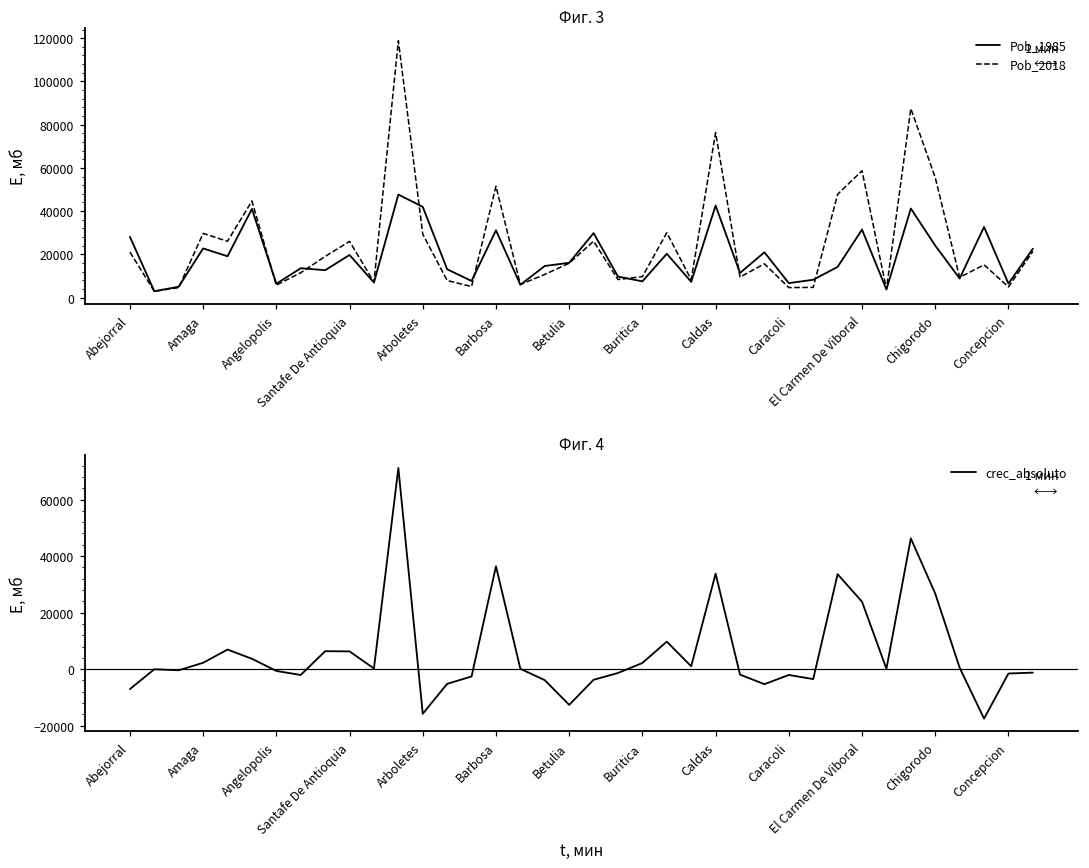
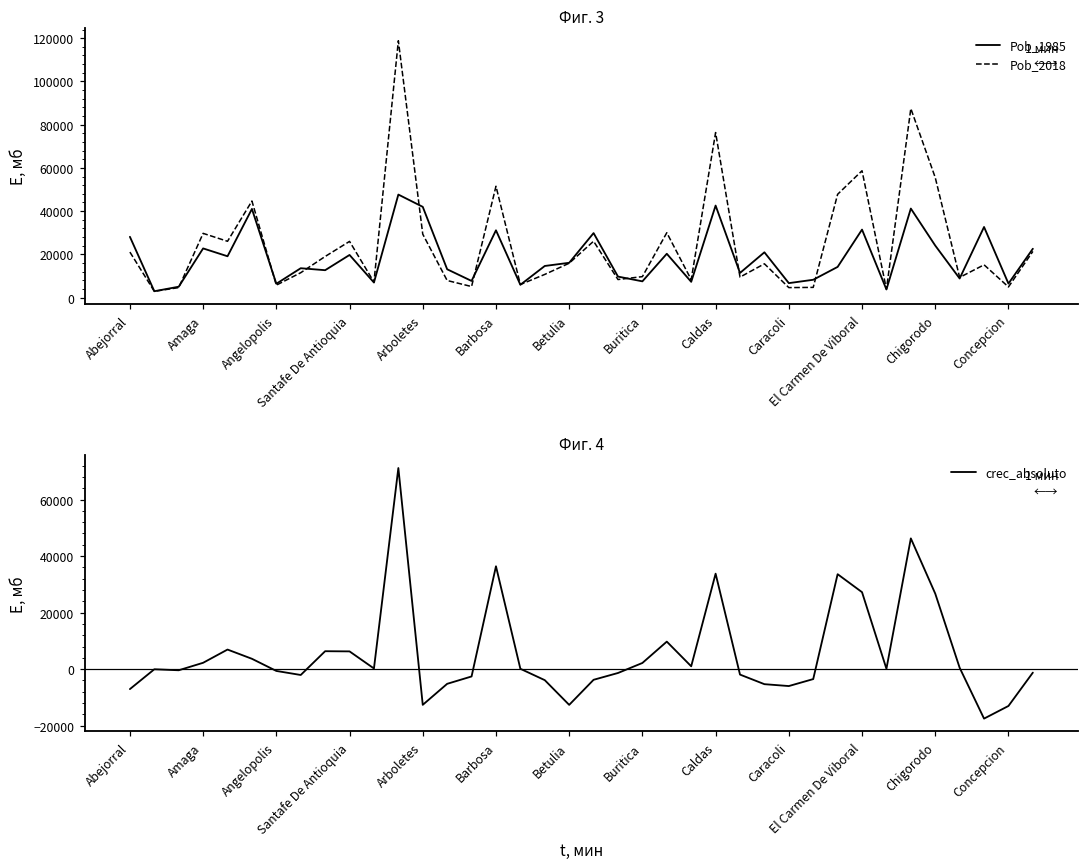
  {
    "Фиг. 4": {
      "Abejorral": -7000,
      "Amaga": 2000,
      "Angelopolis": -1000,
      "Santafe De Antioquia": 6000,
-     "Arboletes": -16000,
+     "Arboletes": -13000,
      "Barbosa": 36000,
      "Betulia": -13000,
      "Buritica": 2000,
      "Caldas": 34000,
-     "Caracoli": -2000,
-     "El Carmen De Viboral": 24000,
+     "Caracoli": -6000,
+     "El Carmen De Viboral": 27000,
      "Chigorodo": 27000,
-     "Concepcion": -2000
+     "Concepcion": -13000
    }
  }
